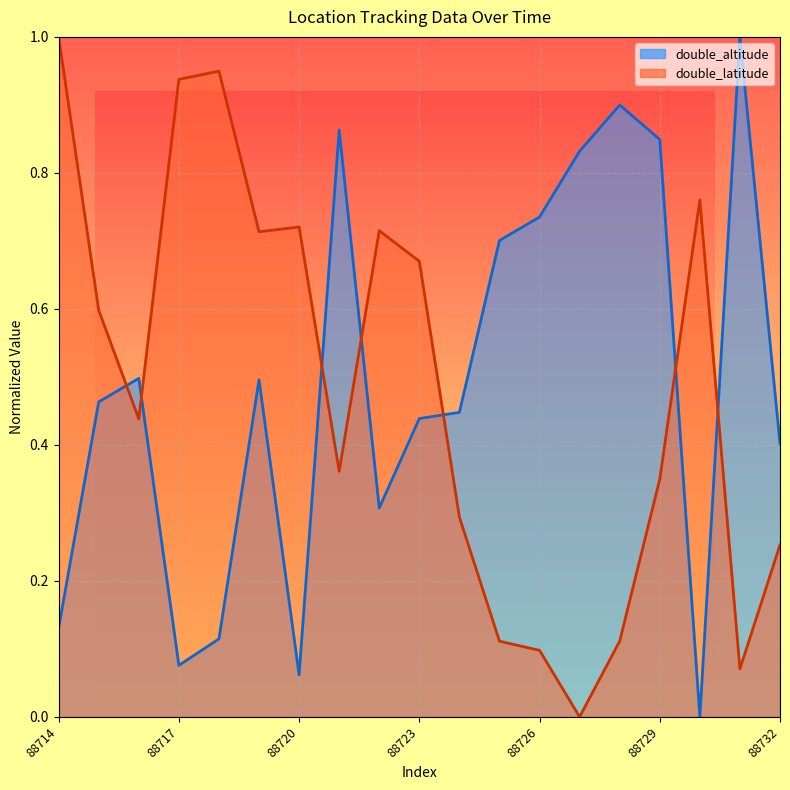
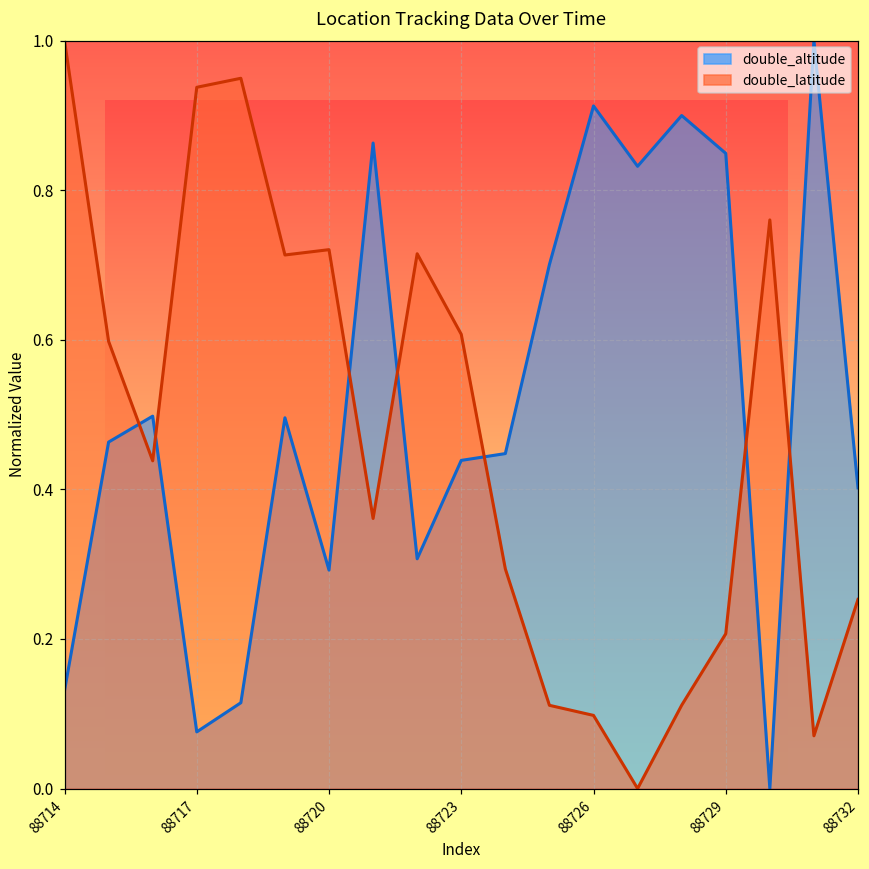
  {
    "double_altitude": {
      "88714": 0.13,
      "88717": 0.08,
-     "88720": 0.06,
+     "88720": 0.29,
      "88723": 0.44,
-     "88726": 0.74,
+     "88726": 0.91,
      "88729": 0.85,
      "88732": 0.40
    },
    "double_latitude": {
      "88714": 1.00,
      "88717": 0.94,
      "88720": 0.72,
-     "88723": 0.67,
+     "88723": 0.61,
      "88726": 0.10,
-     "88729": 0.35,
+     "88729": 0.21,
      "88732": 0.25
    }
  }
